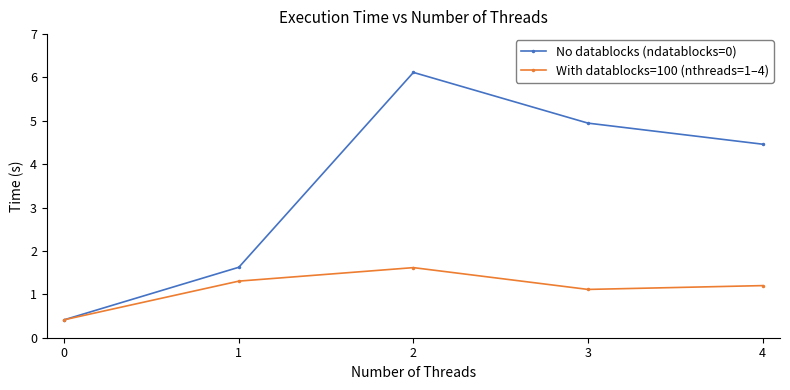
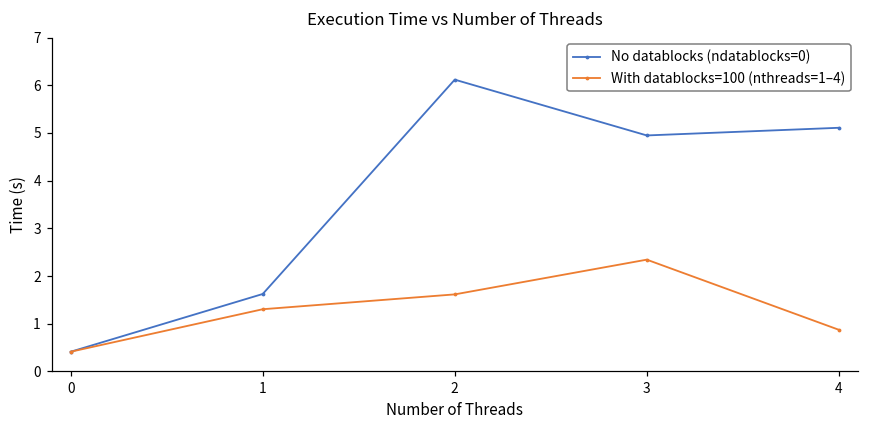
  {
    "No datablocks (ndatablocks=0)": {
      "1": 1.6,
      "2": 6.1,
      "3": 4.9,
-     "4": 4.5
+     "4": 5.1
    },
    "With datablocks=100 (nthreads=1–4)": {
      "1": 1.3,
      "2": 1.6,
-     "3": 1.1,
-     "4": 1.2
+     "3": 2.3,
+     "4": 0.9
    }
  }
